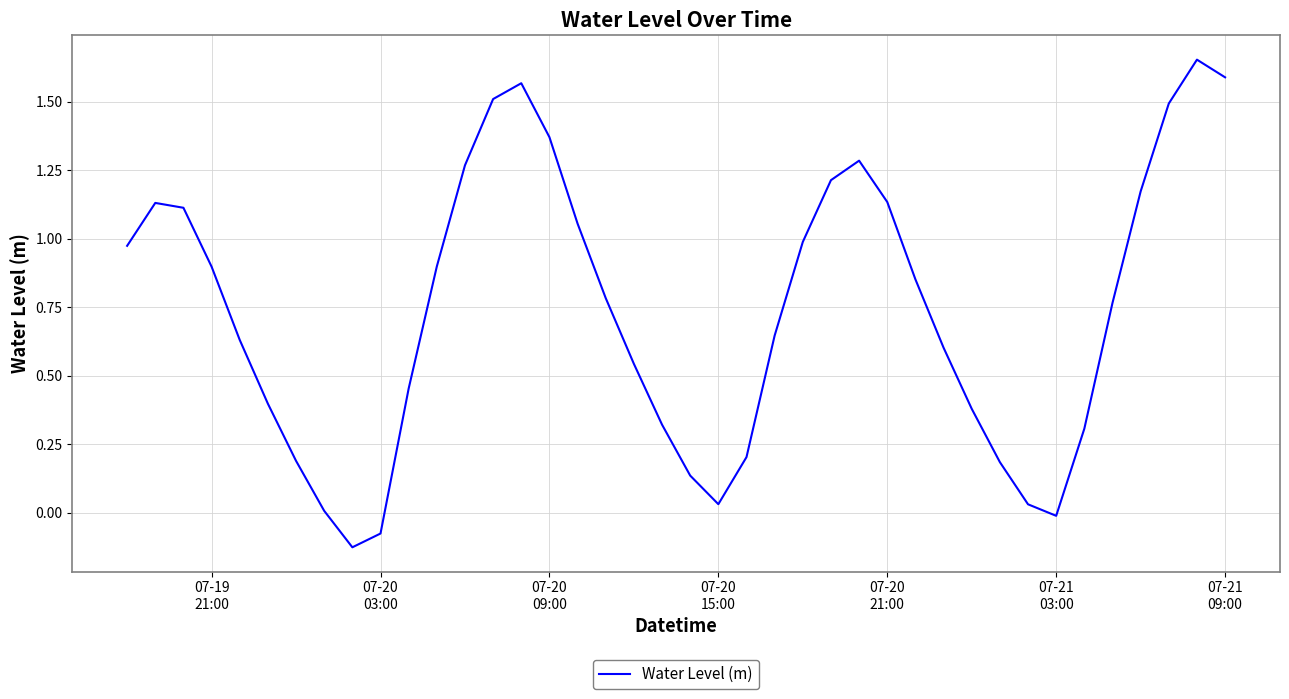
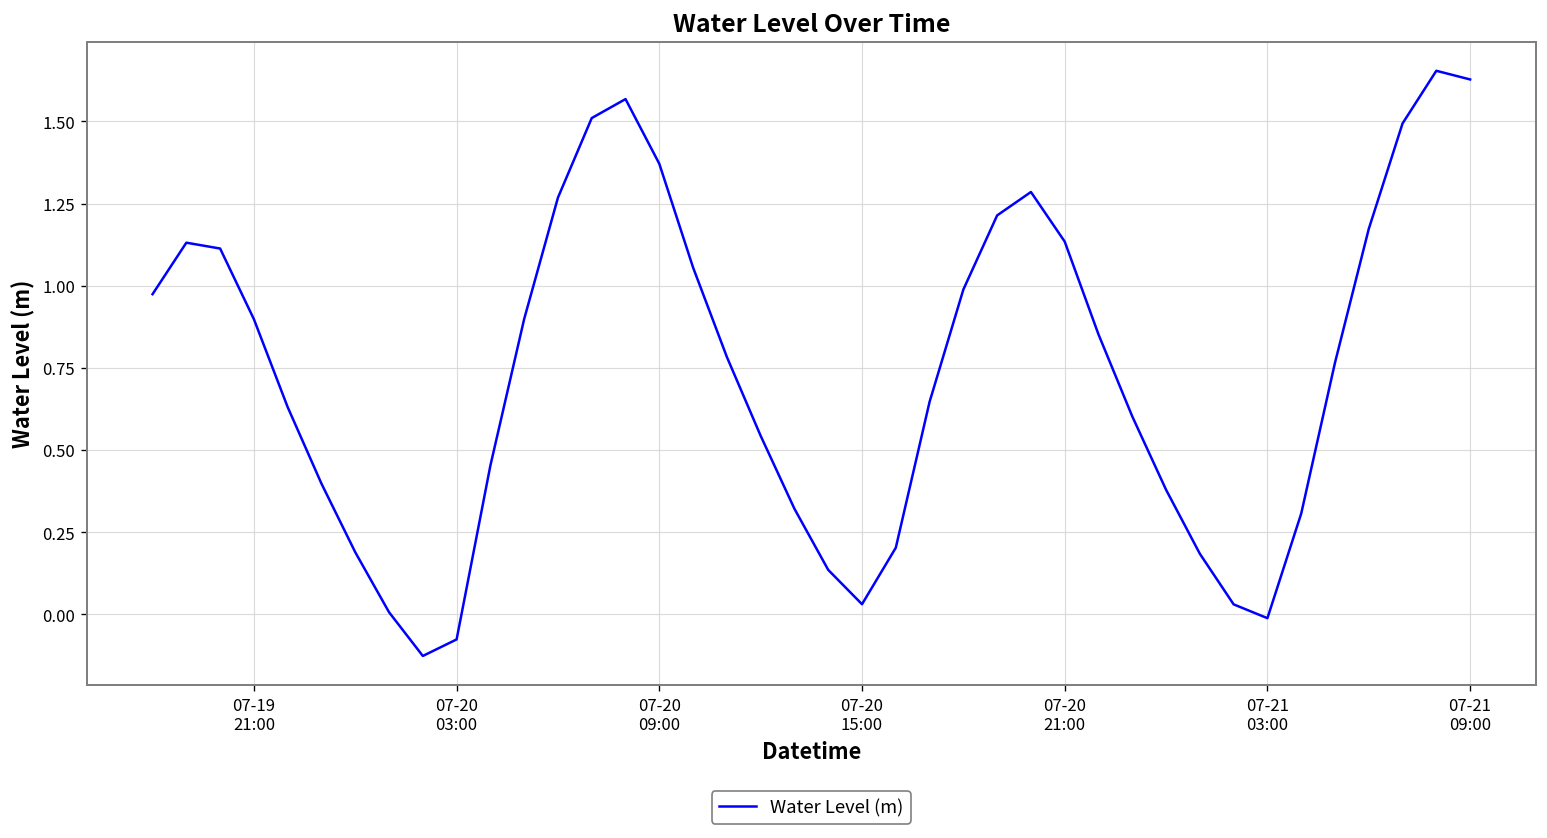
  {
    "07-19 21:00": 0.90,
    "07-20 03:00": -0.08,
    "07-20 09:00": 1.37,
    "07-20 15:00": 0.03,
    "07-20 21:00": 1.13,
    "07-21 03:00": -0.01,
-   "07-21 09:00": 1.59
+   "07-21 09:00": 1.63
  }
